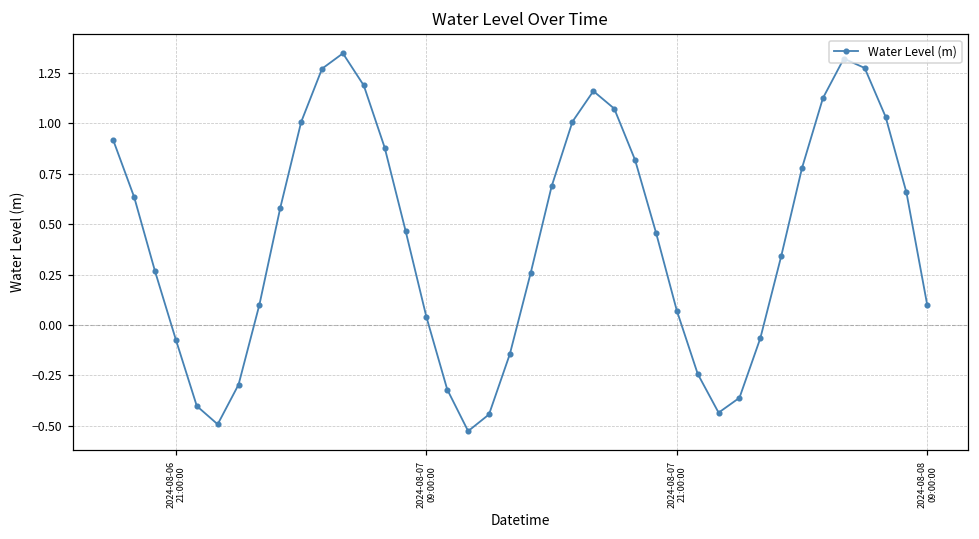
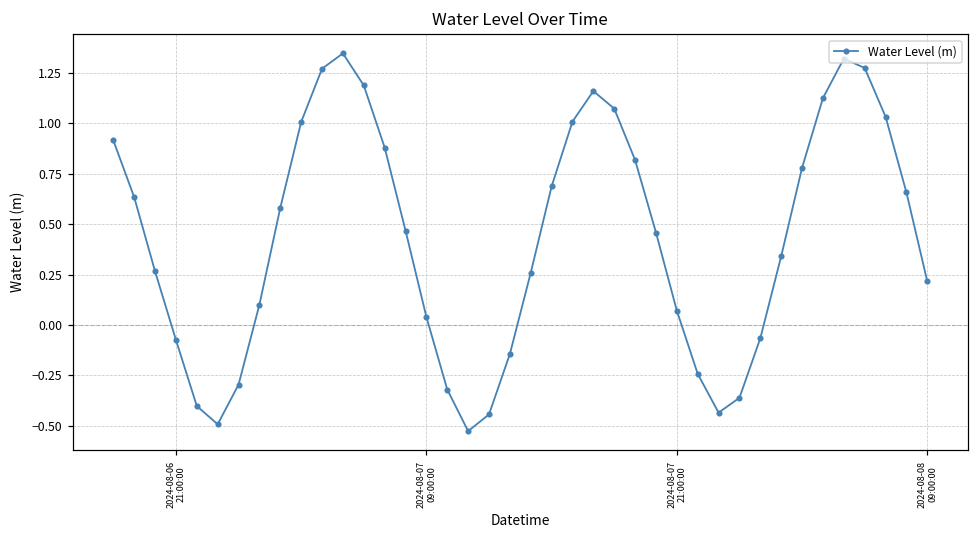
  {
    "2024-08-06 21:00:00": -0.07,
    "2024-08-07 09:00:00": 0.04,
    "2024-08-07 21:00:00": 0.07,
-   "2024-08-08 09:00:00": 0.10
+   "2024-08-08 09:00:00": 0.22
  }
